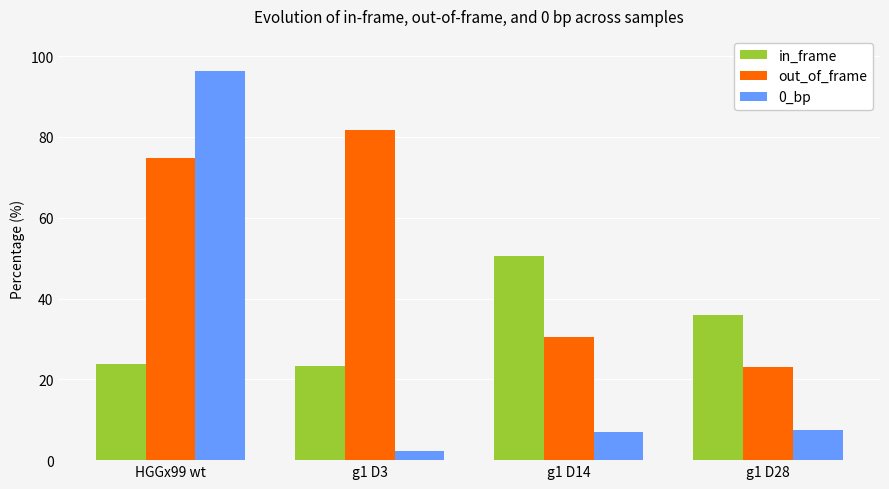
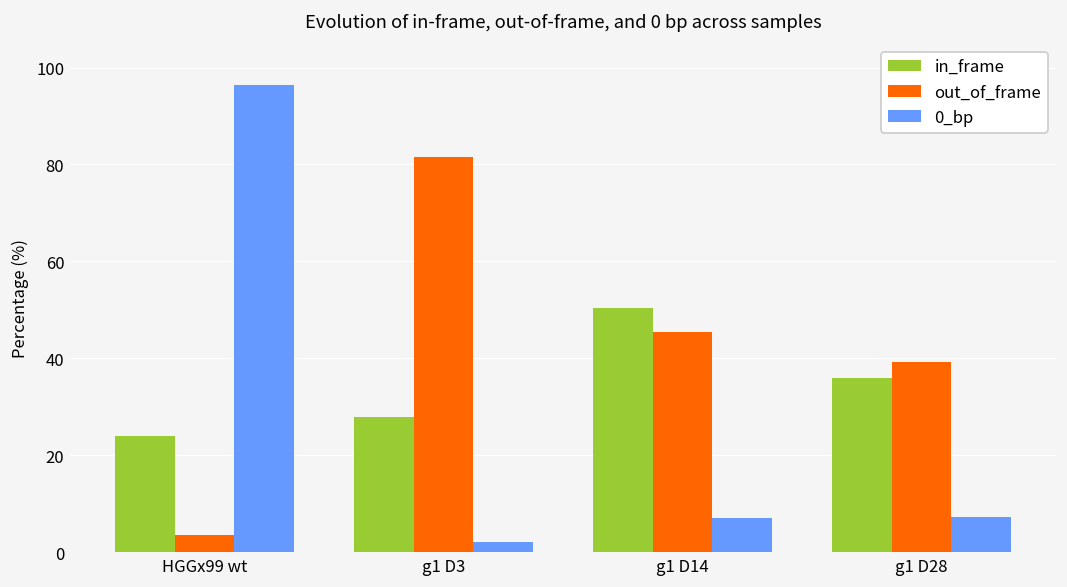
  {
    "in_frame": {
      "HGGx99 wt": 24,
-     "g1 D3": 23,
+     "g1 D3": 28,
      "g1 D14": 50,
      "g1 D28": 36
    },
    "out_of_frame": {
-     "HGGx99 wt": 75,
+     "HGGx99 wt": 4,
      "g1 D3": 82,
-     "g1 D14": 30,
-     "g1 D28": 23
+     "g1 D14": 45,
+     "g1 D28": 39
    },
    "0_bp": {
      "HGGx99 wt": 96,
      "g1 D3": 2,
      "g1 D14": 7,
      "g1 D28": 7
    }
  }
